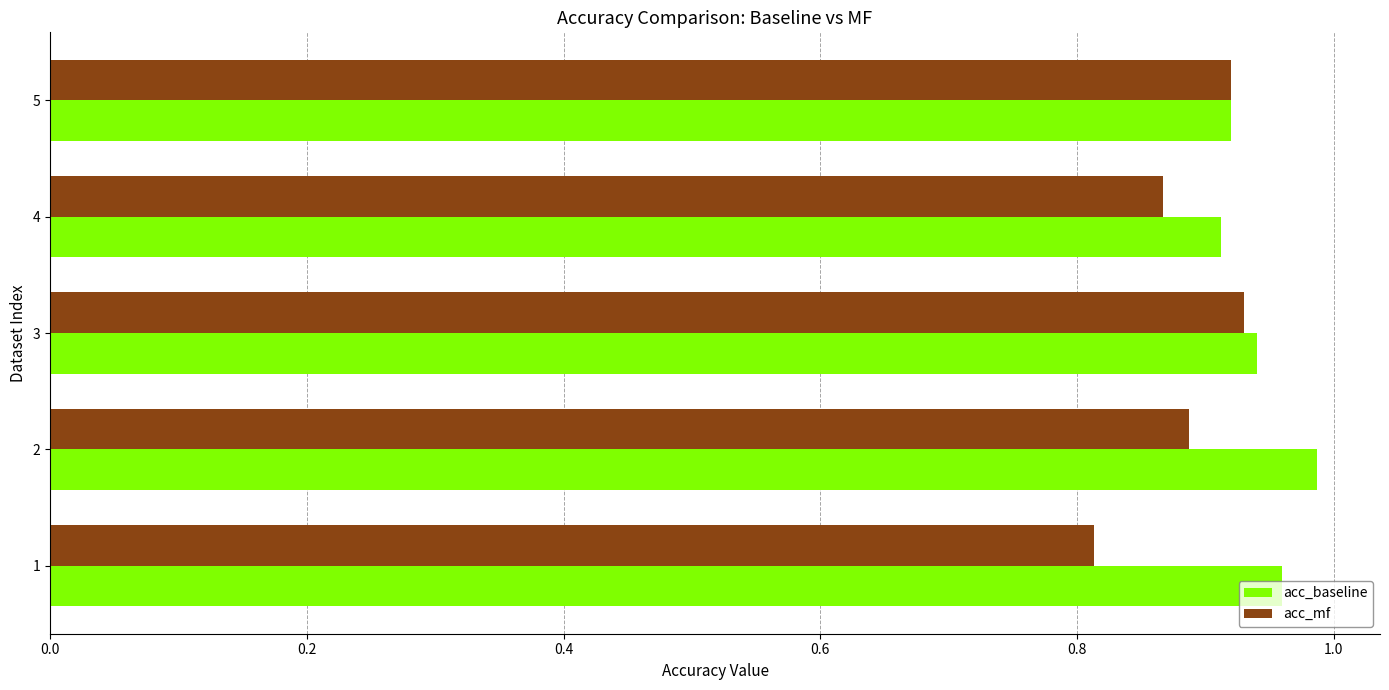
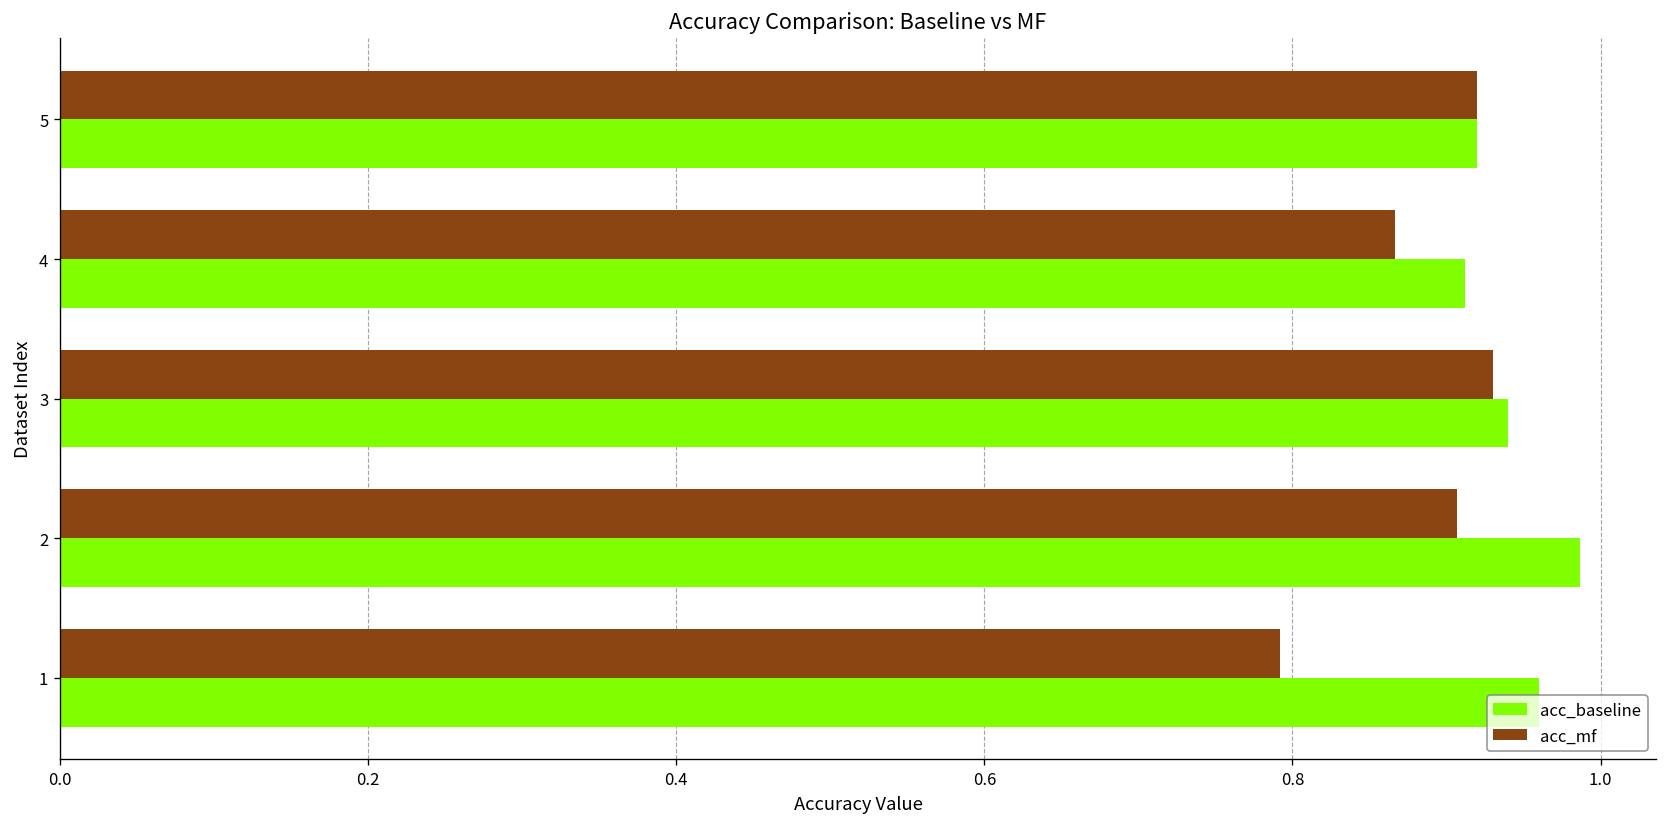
  {
    "acc_baseline": {
      "5": 0.920,
      "4": 0.912,
      "3": 0.940,
      "2": 0.987
    },
    "acc_mf": {
      "5": 0.920,
      "4": 0.867,
      "3": 0.930,
-     "2": 0.887,
-     "1": 0.813
+     "2": 0.907,
+     "1": 0.792
    }
  }
